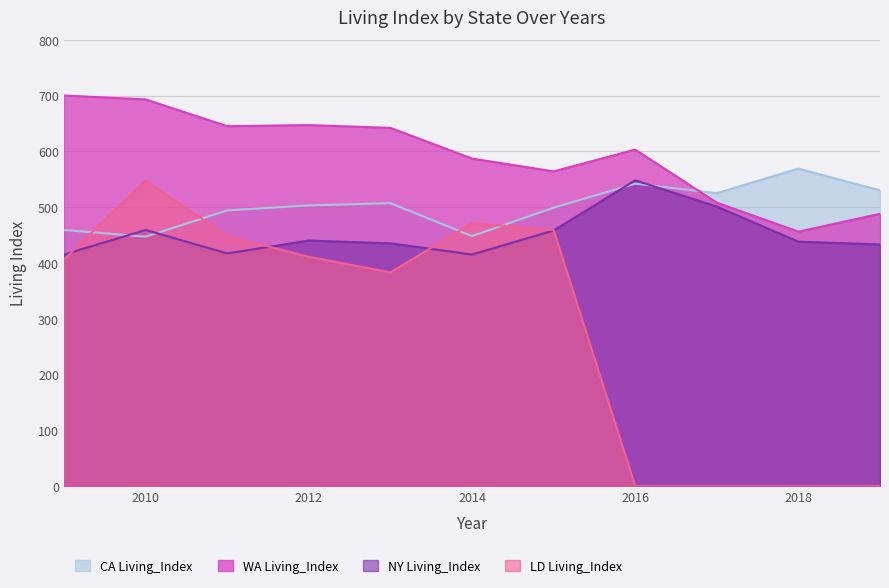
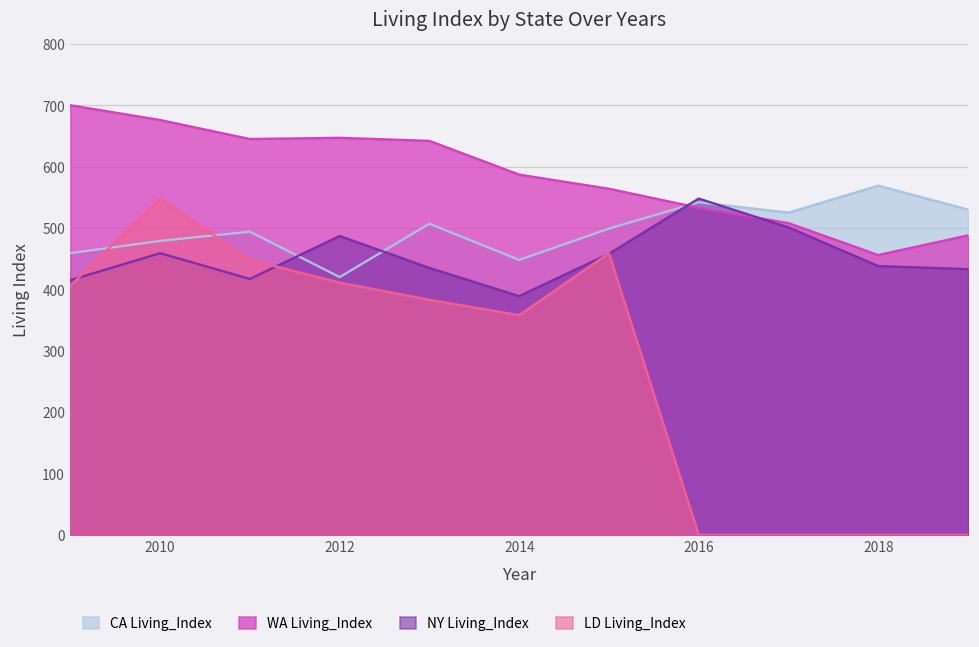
  {
    "CA Living_Index": {
-     "2010": 450,
-     "2012": 500,
+     "2010": 480,
+     "2012": 420,
      "2014": 450,
      "2016": 540,
      "2018": 570
    },
    "WA Living_Index": {
-     "2010": 690,
+     "2010": 680,
      "2012": 650,
      "2014": 590,
-     "2016": 600,
+     "2016": 530,
      "2018": 460
    },
    "NY Living_Index": {
      "2010": 460,
-     "2012": 440,
-     "2014": 420,
+     "2012": 490,
+     "2014": 390,
      "2016": 550,
      "2018": 440
    },
    "LD Living_Index": {
      "2010": 550,
      "2012": 410,
-     "2014": 470,
+     "2014": 360,
      "2016": 0,
      "2018": 0
    }
  }
